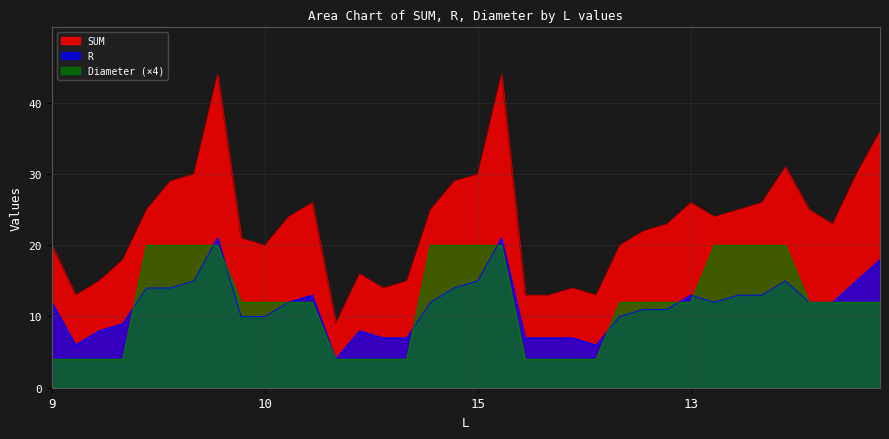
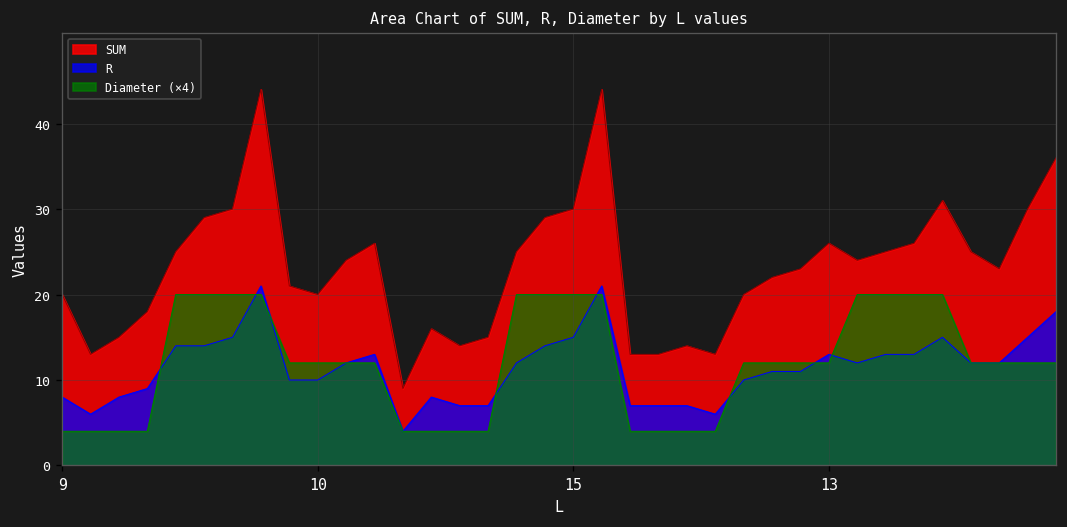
  {
    "SUM": {
      "9": 20
    },
    "R": {
-     "9": 12
+     "9": 8
    },
    "Diameter (×4)": {
      "9": 4
    }
  }
